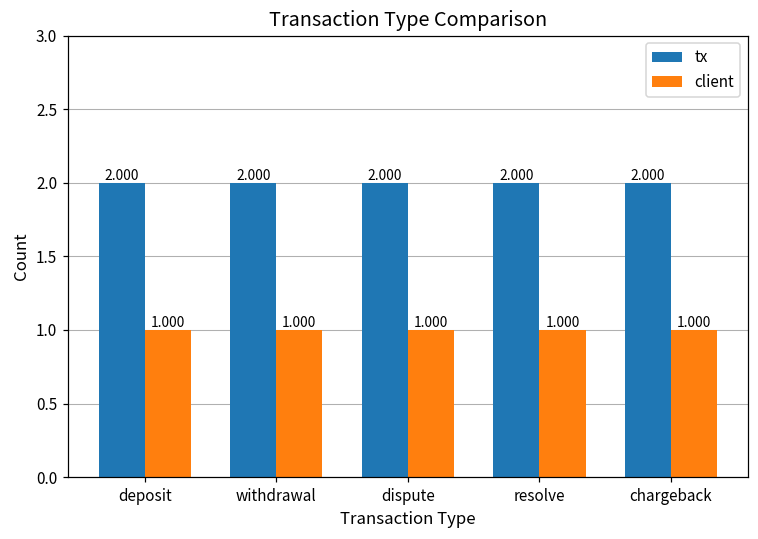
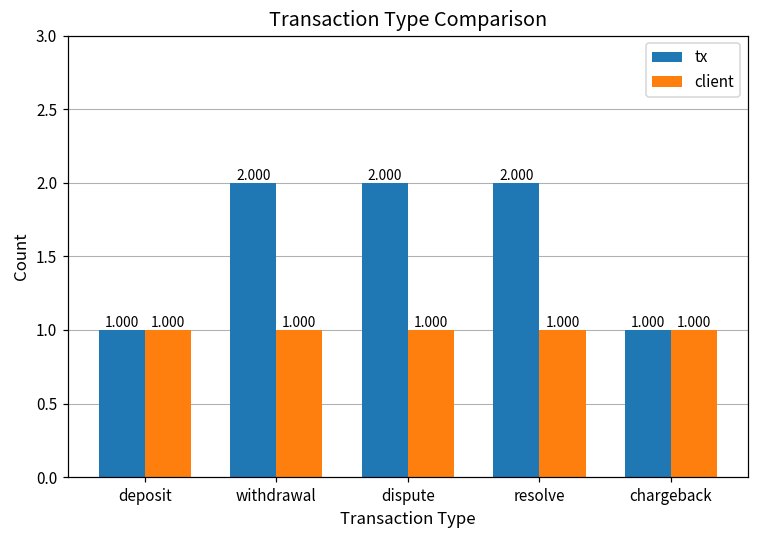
  {
    "tx": {
-     "deposit": 2.000,
+     "deposit": 1.000,
      "withdrawal": 2.000,
      "dispute": 2.000,
      "resolve": 2.000,
-     "chargeback": 2.000
+     "chargeback": 1.000
    },
    "client": {
      "deposit": 1.000,
      "withdrawal": 1.000,
      "dispute": 1.000,
      "resolve": 1.000,
      "chargeback": 1.000
    }
  }
